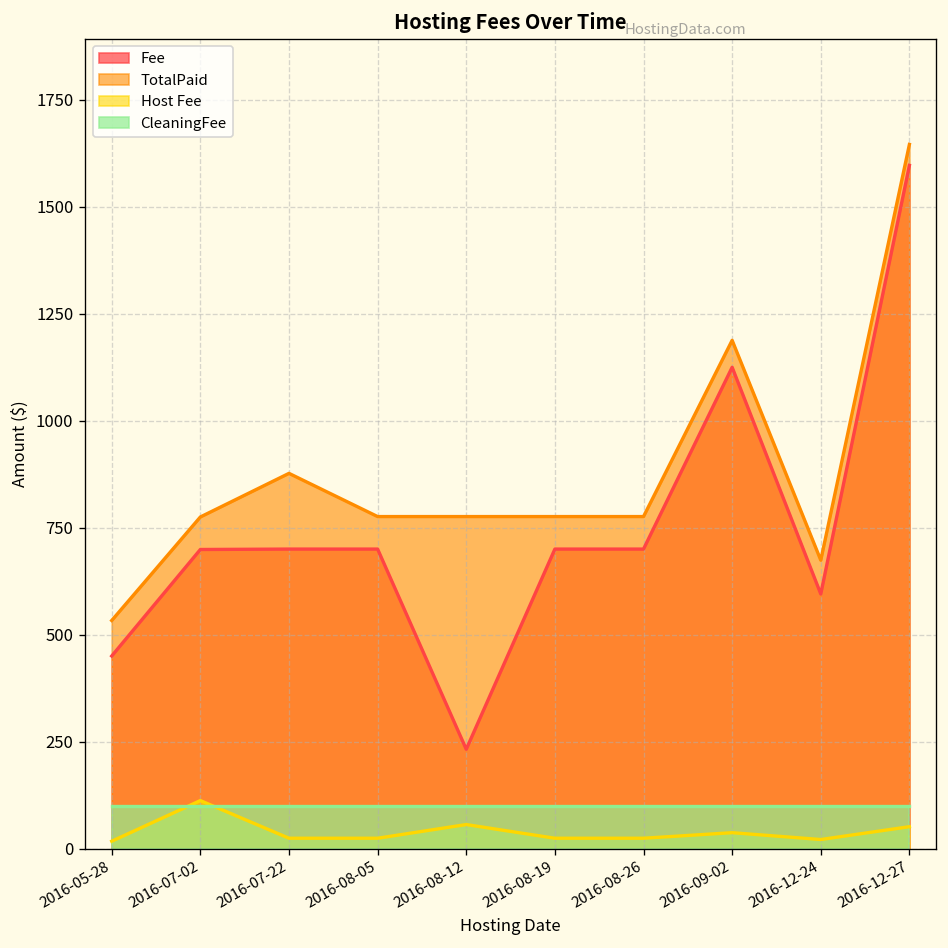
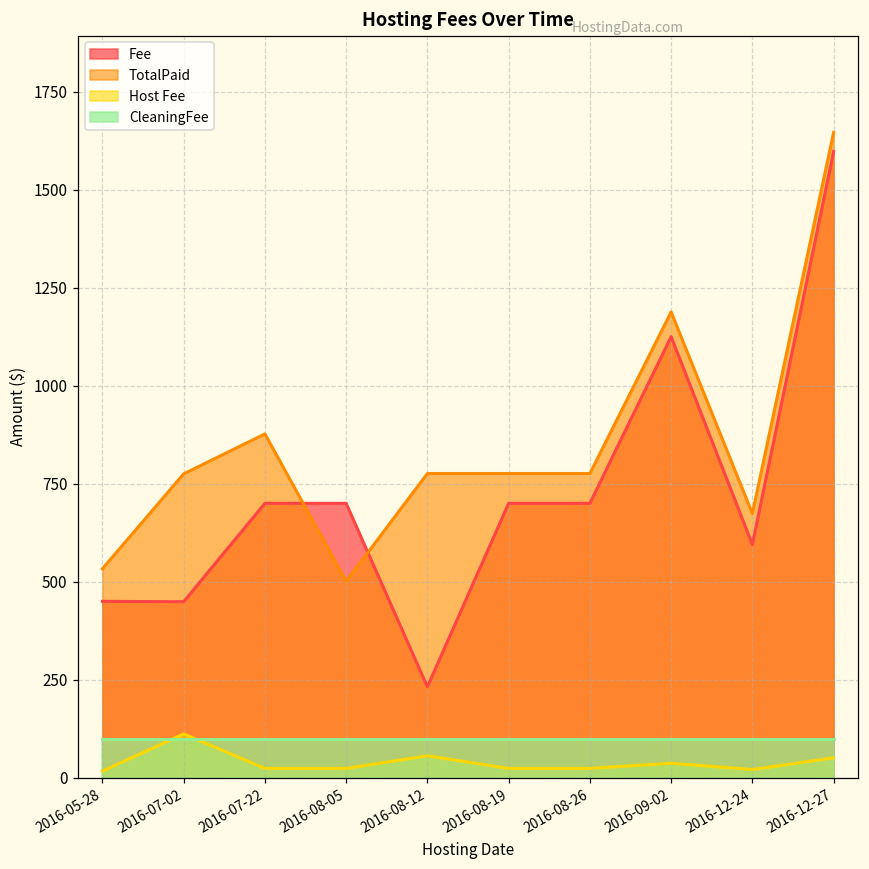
  {
    "Fee": {
      "2016-05-28": 450,
-     "2016-07-02": 700,
+     "2016-07-02": 450,
      "2016-07-22": 700,
      "2016-08-05": 700,
      "2016-08-12": 230,
      "2016-08-19": 700,
      "2016-08-26": 700,
      "2016-09-02": 1130,
      "2016-12-24": 600,
      "2016-12-27": 1600
    },
    "TotalPaid": {
      "2016-05-28": 530,
      "2016-07-02": 780,
      "2016-07-22": 880,
-     "2016-08-05": 780,
+     "2016-08-05": 500,
      "2016-08-12": 780,
      "2016-08-19": 780,
      "2016-08-26": 780,
      "2016-09-02": 1190,
      "2016-12-24": 670,
      "2016-12-27": 1650
    },
    "Host Fee": {
      "2016-05-28": 20,
      "2016-07-02": 110,
      "2016-07-22": 20,
      "2016-08-05": 20,
      "2016-08-12": 60,
      "2016-08-19": 20,
      "2016-08-26": 20,
      "2016-09-02": 40,
      "2016-12-24": 20,
      "2016-12-27": 50
    },
    "CleaningFee": {
      "2016-05-28": 100,
      "2016-07-02": 100,
      "2016-07-22": 100,
      "2016-08-05": 100,
      "2016-08-12": 100,
      "2016-08-19": 100,
      "2016-08-26": 100,
      "2016-09-02": 100,
      "2016-12-24": 100,
      "2016-12-27": 100
    }
  }
